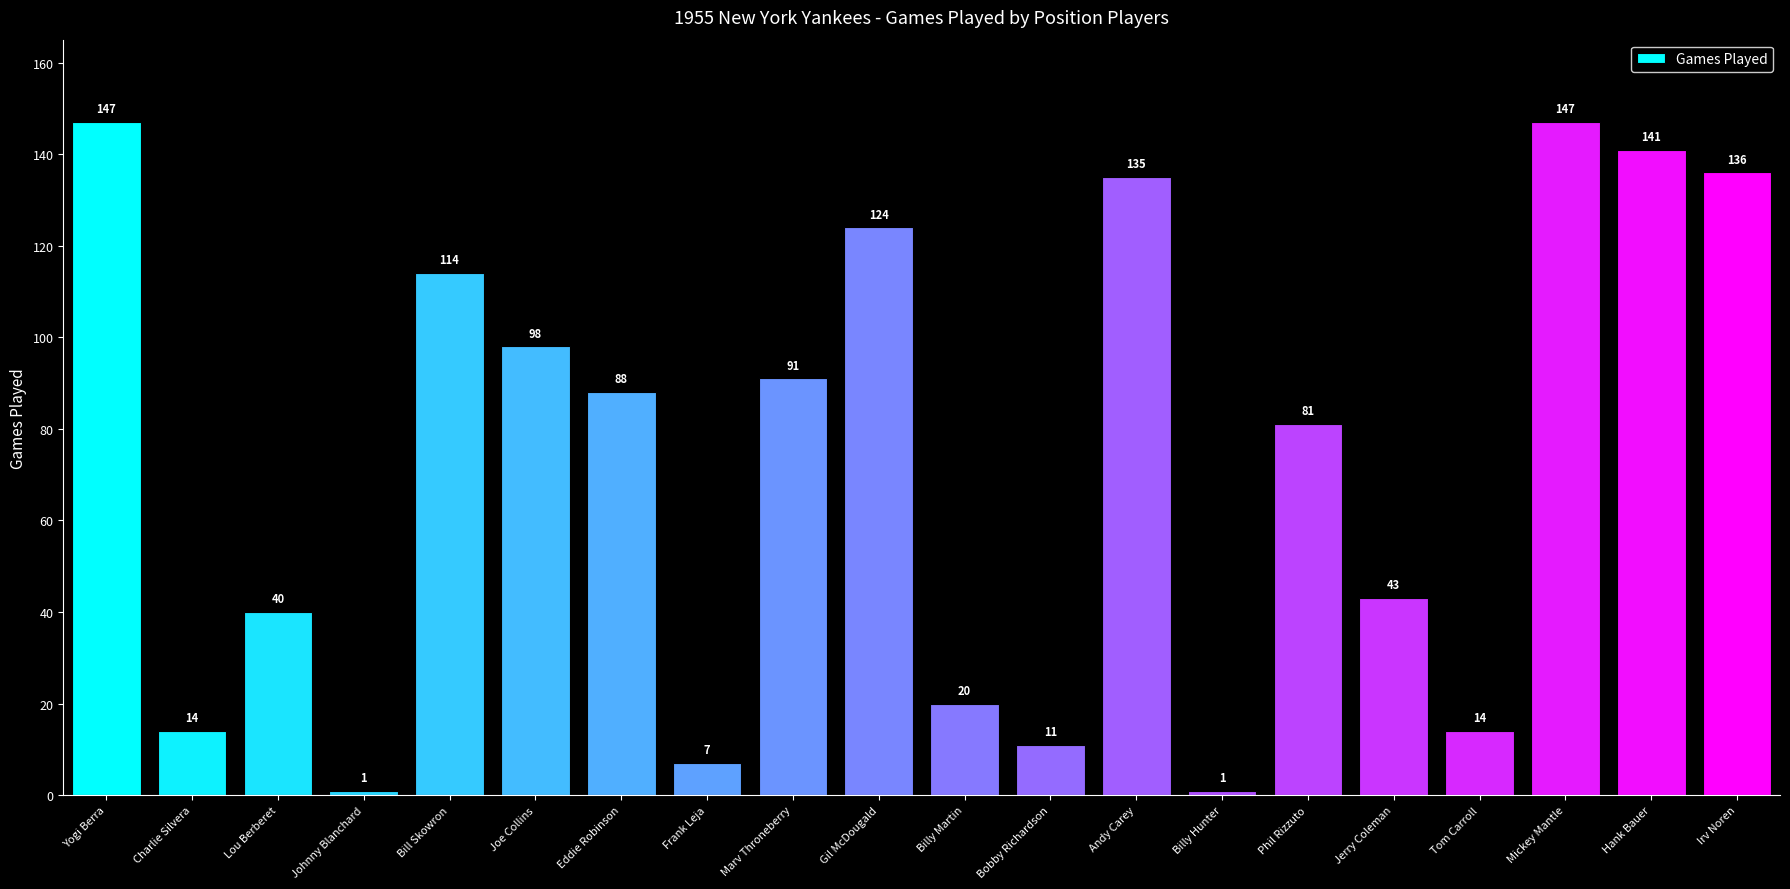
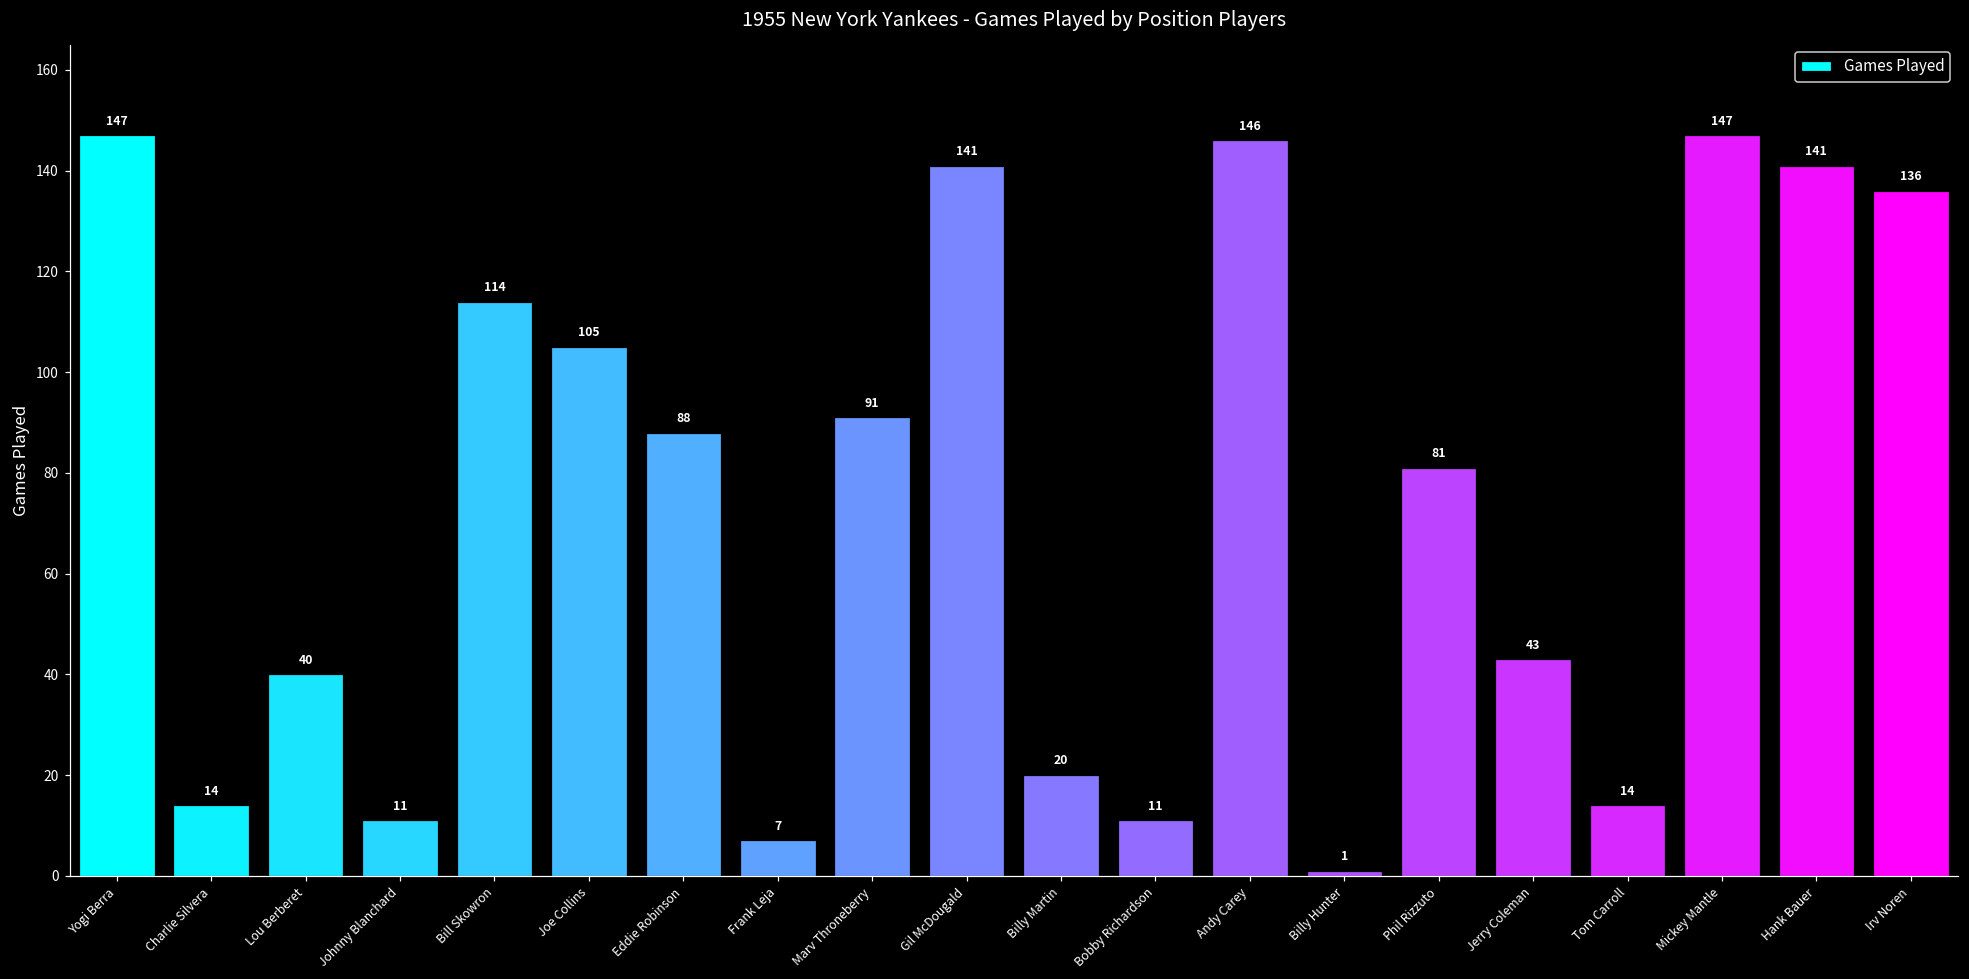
  {
    "Yogi Berra": 147,
    "Charlie Silvera": 14,
    "Lou Berberet": 40,
-   "Johnny Blanchard": 1,
+   "Johnny Blanchard": 11,
    "Bill Skowron": 114,
-   "Joe Collins": 98,
+   "Joe Collins": 105,
    "Eddie Robinson": 88,
    "Frank Leja": 7,
    "Marv Throneberry": 91,
-   "Gil McDougald": 124,
+   "Gil McDougald": 141,
    "Billy Martin": 20,
    "Bobby Richardson": 11,
-   "Andy Carey": 135,
+   "Andy Carey": 146,
    "Billy Hunter": 1,
    "Phil Rizzuto": 81,
    "Jerry Coleman": 43,
    "Tom Carroll": 14,
    "Mickey Mantle": 147,
    "Hank Bauer": 141,
    "Irv Noren": 136
  }
